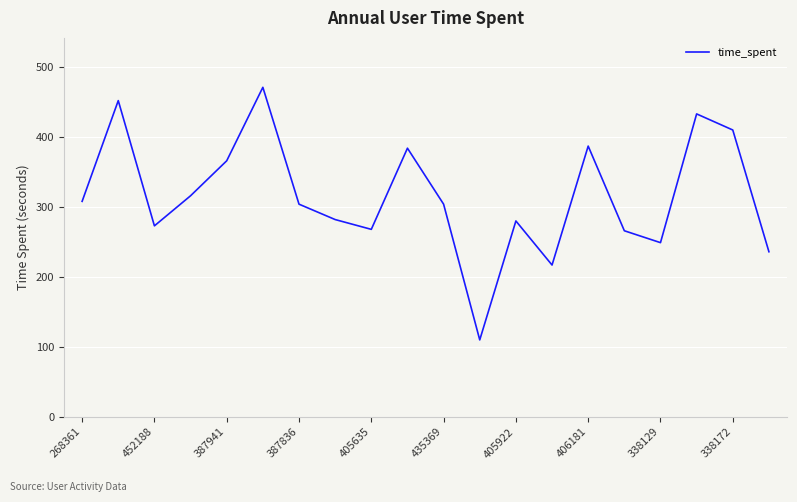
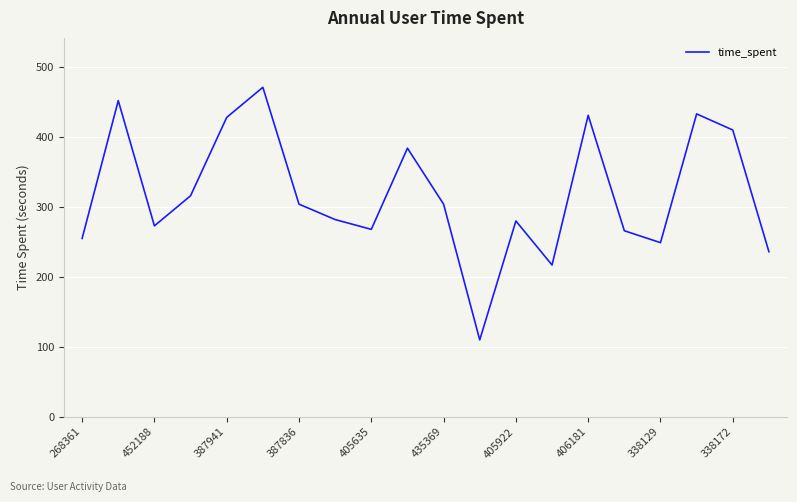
  {
-   "268361": 310,
+   "268361": 260,
    "452188": 270,
-   "387941": 370,
+   "387941": 430,
    "387836": 300,
    "405635": 270,
    "435369": 300,
    "405922": 280,
-   "406181": 390,
+   "406181": 430,
    "338129": 250,
    "338172": 410
  }
